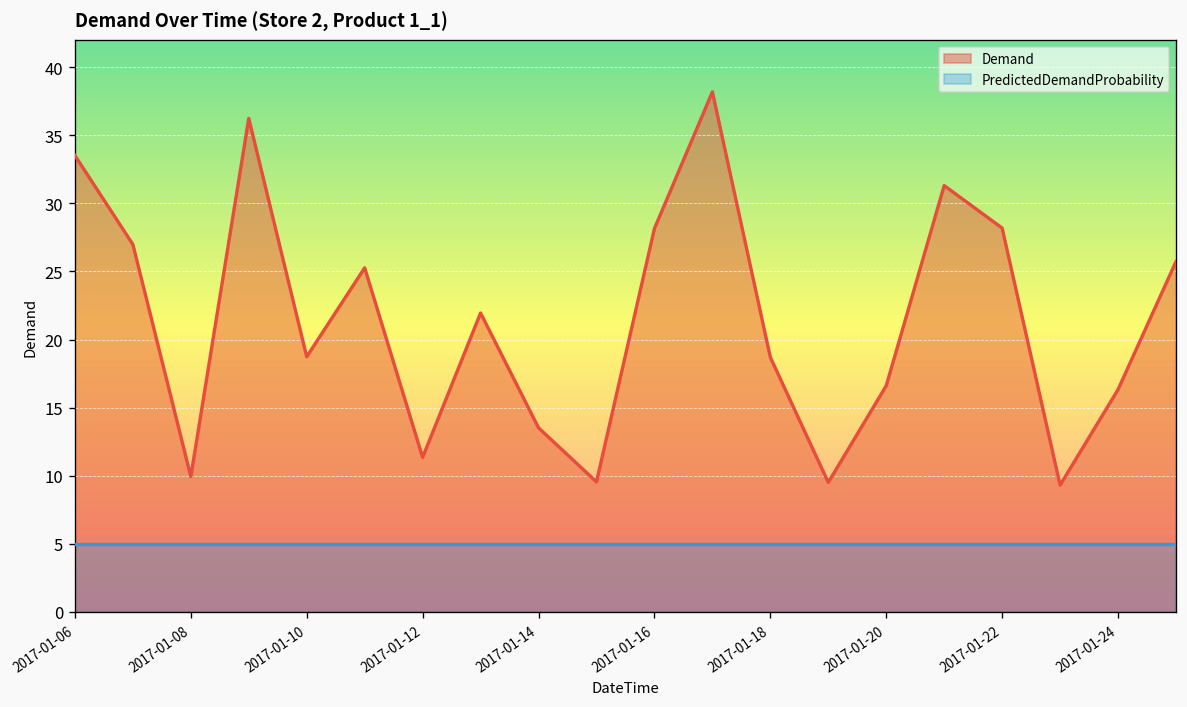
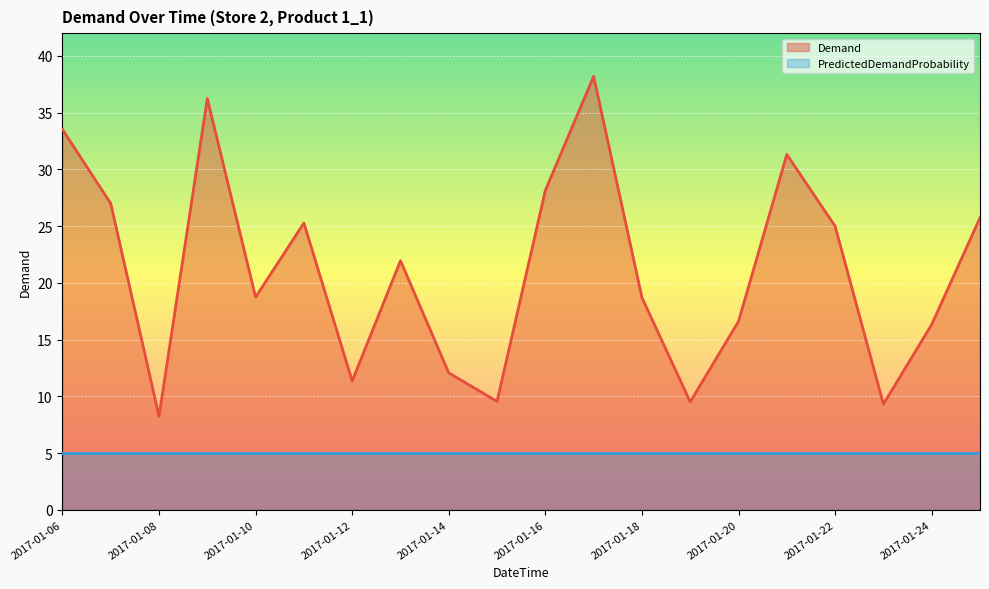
  {
    "Demand": {
      "2017-01-06": 33.5,
-     "2017-01-08": 9.9,
+     "2017-01-08": 8.2,
      "2017-01-10": 18.7,
      "2017-01-12": 11.4,
-     "2017-01-14": 13.5,
+     "2017-01-14": 12.1,
      "2017-01-16": 28.2,
      "2017-01-18": 18.7,
      "2017-01-20": 16.6,
-     "2017-01-22": 28.2,
+     "2017-01-22": 25.0,
      "2017-01-24": 16.3
    },
    "PredictedDemandProbability": {
      "2017-01-06": 5.0,
      "2017-01-08": 5.0,
      "2017-01-10": 5.0,
      "2017-01-12": 5.0,
      "2017-01-14": 5.0,
      "2017-01-16": 5.0,
      "2017-01-18": 5.0,
      "2017-01-20": 5.0,
      "2017-01-22": 5.0,
      "2017-01-24": 5.0
    }
  }
